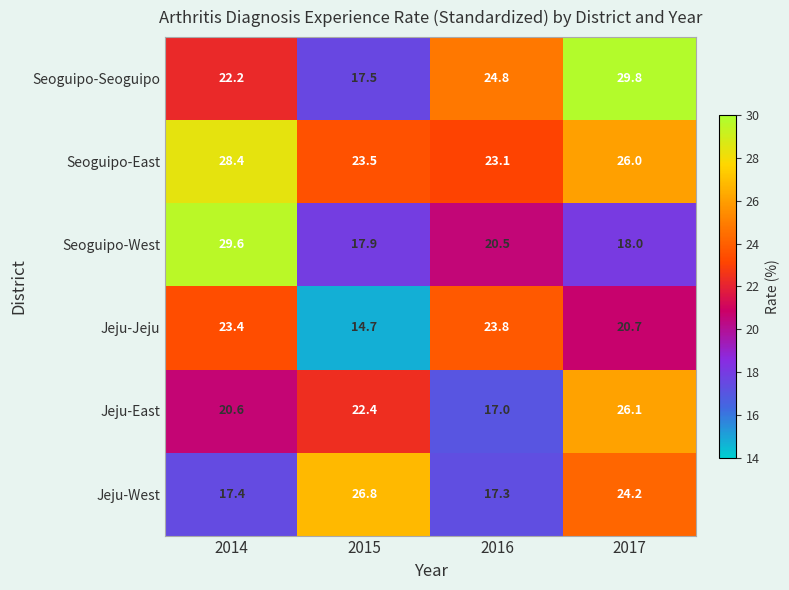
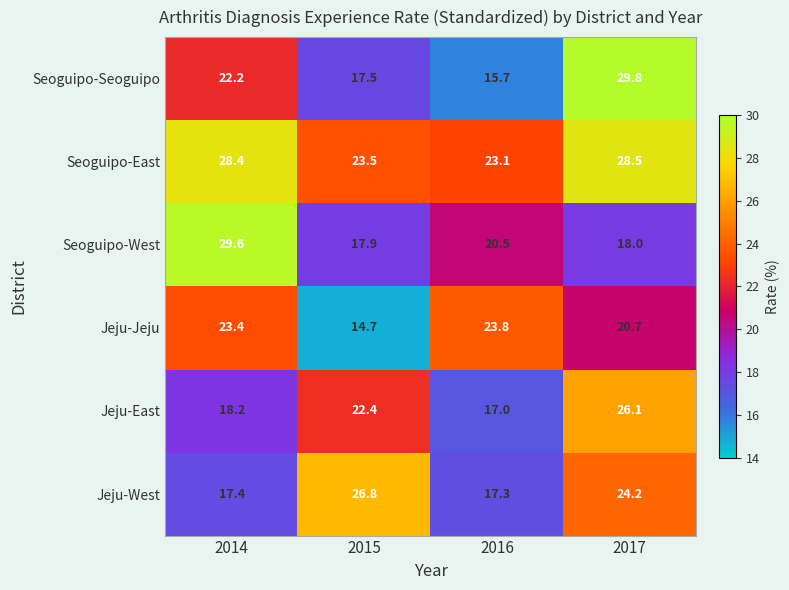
  {
    "Seoguipo-Seoguipo": {
      "2014": 22.2,
      "2015": 17.5,
-     "2016": 24.8,
+     "2016": 15.7,
      "2017": 29.8
    },
    "Seoguipo-East": {
      "2014": 28.4,
      "2015": 23.5,
      "2016": 23.1,
-     "2017": 26.0
+     "2017": 28.5
    },
    "Seoguipo-West": {
      "2014": 29.6,
      "2015": 17.9,
      "2016": 20.5,
      "2017": 18.0
    },
    "Jeju-Jeju": {
      "2014": 23.4,
      "2015": 14.7,
      "2016": 23.8,
      "2017": 20.7
    },
    "Jeju-East": {
-     "2014": 20.6,
+     "2014": 18.2,
      "2015": 22.4,
      "2016": 17.0,
      "2017": 26.1
    },
    "Jeju-West": {
      "2014": 17.4,
      "2015": 26.8,
      "2016": 17.3,
      "2017": 24.2
    }
  }
